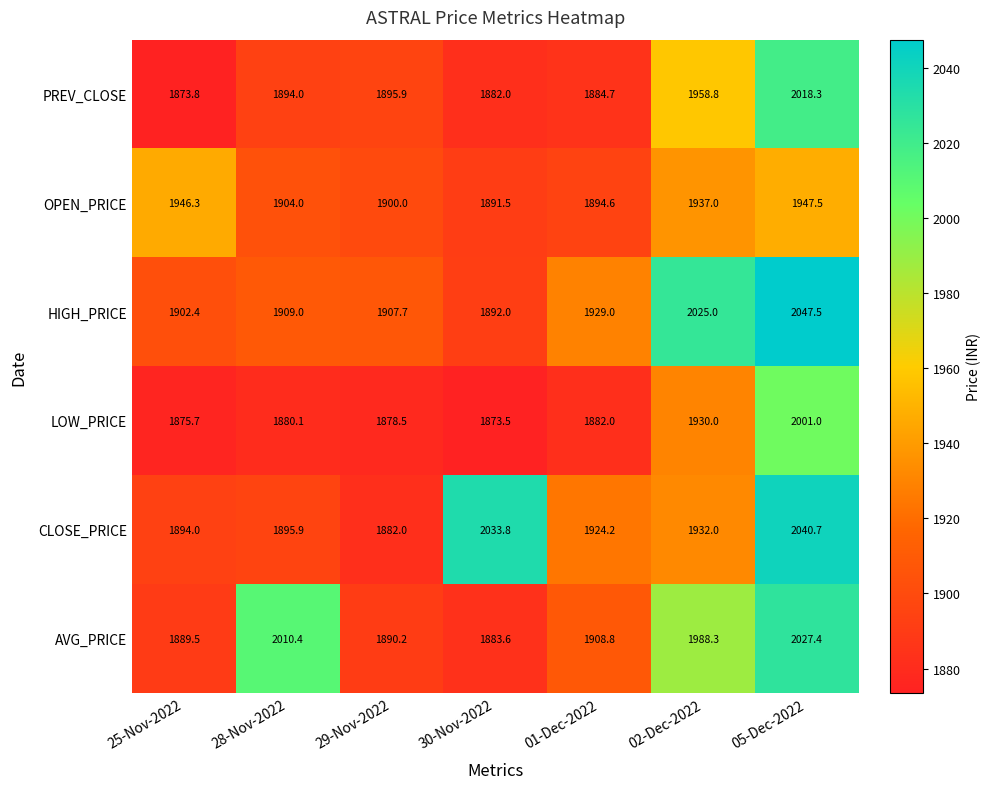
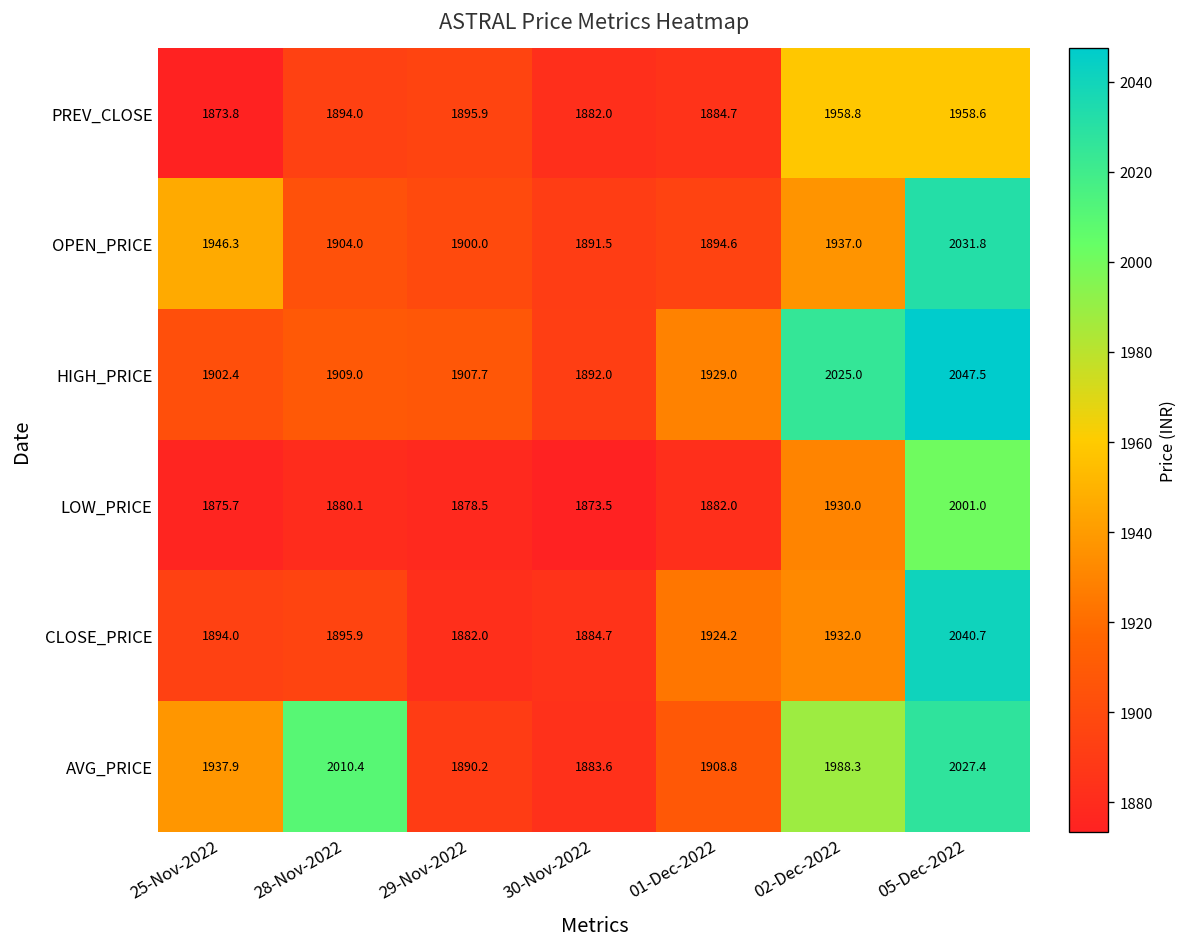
  {
    "PREV_CLOSE": {
      "25-Nov-2022": 1873.8,
      "28-Nov-2022": 1894.0,
      "29-Nov-2022": 1895.9,
      "30-Nov-2022": 1882.0,
      "01-Dec-2022": 1884.7,
      "02-Dec-2022": 1958.8,
-     "05-Dec-2022": 2018.3
+     "05-Dec-2022": 1958.6
    },
    "OPEN_PRICE": {
      "25-Nov-2022": 1946.3,
      "28-Nov-2022": 1904.0,
      "29-Nov-2022": 1900.0,
      "30-Nov-2022": 1891.5,
      "01-Dec-2022": 1894.6,
      "02-Dec-2022": 1937.0,
-     "05-Dec-2022": 1947.5
+     "05-Dec-2022": 2031.8
    },
    "HIGH_PRICE": {
      "25-Nov-2022": 1902.4,
      "28-Nov-2022": 1909.0,
      "29-Nov-2022": 1907.7,
      "30-Nov-2022": 1892.0,
      "01-Dec-2022": 1929.0,
      "02-Dec-2022": 2025.0,
      "05-Dec-2022": 2047.5
    },
    "LOW_PRICE": {
      "25-Nov-2022": 1875.7,
      "28-Nov-2022": 1880.1,
      "29-Nov-2022": 1878.5,
      "30-Nov-2022": 1873.5,
      "01-Dec-2022": 1882.0,
      "02-Dec-2022": 1930.0,
      "05-Dec-2022": 2001.0
    },
    "CLOSE_PRICE": {
      "25-Nov-2022": 1894.0,
      "28-Nov-2022": 1895.9,
      "29-Nov-2022": 1882.0,
-     "30-Nov-2022": 2033.8,
+     "30-Nov-2022": 1884.7,
      "01-Dec-2022": 1924.2,
      "02-Dec-2022": 1932.0,
      "05-Dec-2022": 2040.7
    },
    "AVG_PRICE": {
-     "25-Nov-2022": 1889.5,
+     "25-Nov-2022": 1937.9,
      "28-Nov-2022": 2010.4,
      "29-Nov-2022": 1890.2,
      "30-Nov-2022": 1883.6,
      "01-Dec-2022": 1908.8,
      "02-Dec-2022": 1988.3,
      "05-Dec-2022": 2027.4
    }
  }
